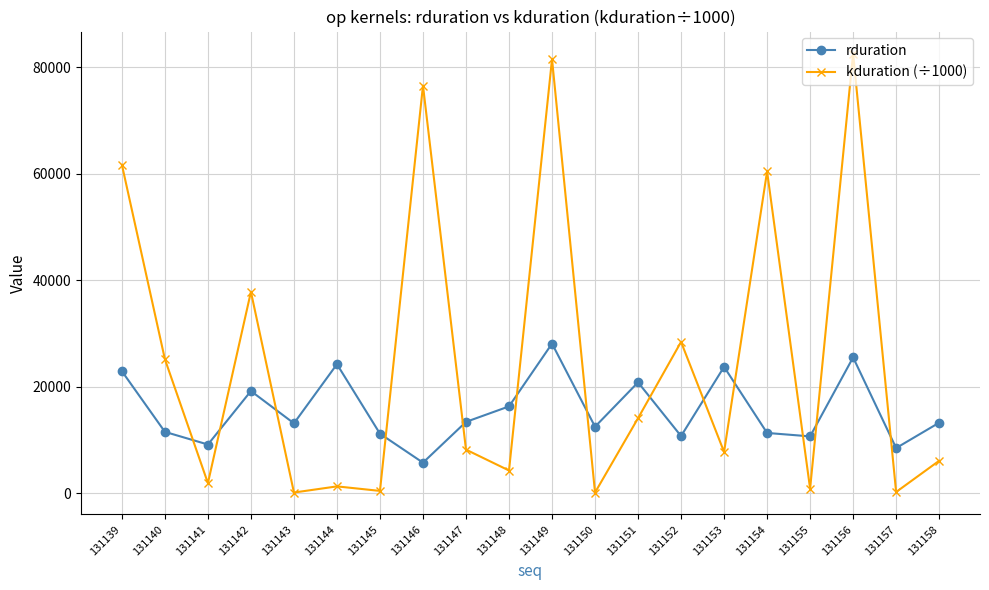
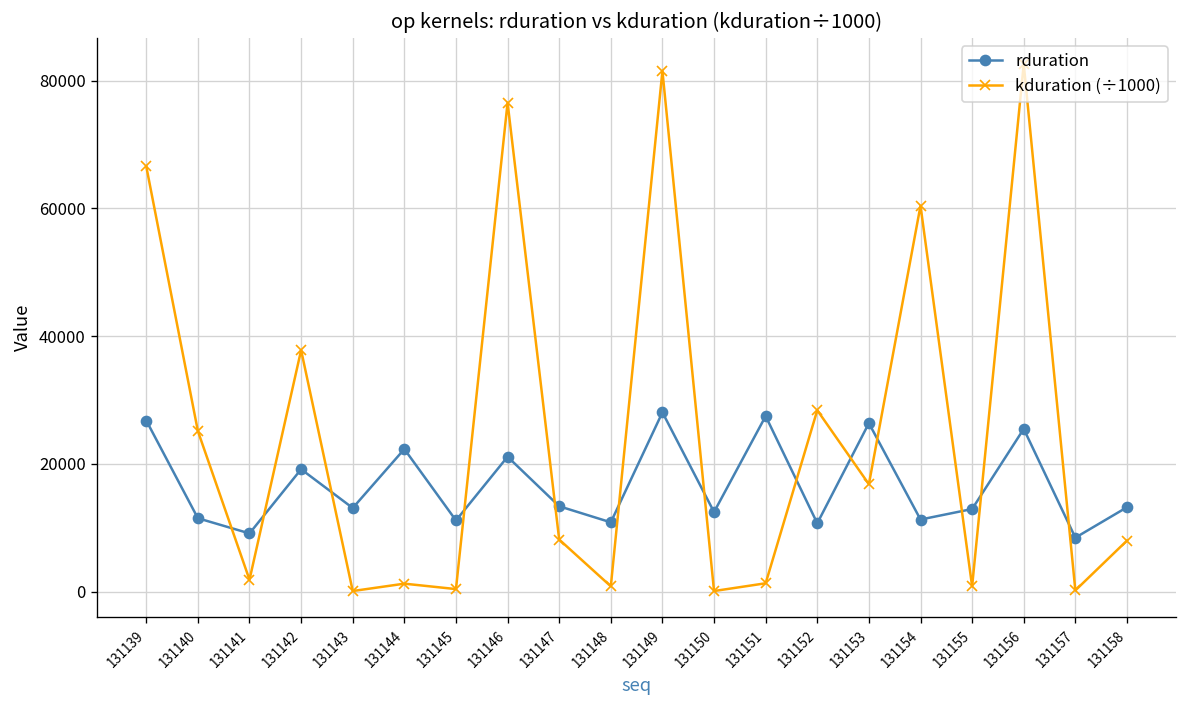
  {
    "rduration": {
-     "131139": 23000,
+     "131139": 27000,
      "131140": 12000,
      "131141": 9000,
      "131142": 19000,
      "131143": 13000,
-     "131144": 24000,
+     "131144": 22000,
      "131145": 11000,
-     "131146": 6000,
+     "131146": 21000,
      "131147": 13000,
-     "131148": 16000,
+     "131148": 11000,
      "131149": 28000,
      "131150": 12000,
-     "131151": 21000,
+     "131151": 27000,
      "131152": 11000,
-     "131153": 24000,
+     "131153": 26000,
      "131154": 11000,
-     "131155": 11000,
+     "131155": 13000,
      "131156": 25000,
      "131157": 8000,
      "131158": 13000
    },
    "kduration (÷1000)": {
-     "131139": 62000,
+     "131139": 67000,
      "131140": 25000,
      "131141": 2000,
      "131142": 38000,
      "131143": 0,
      "131144": 1000,
      "131145": 0,
      "131146": 77000,
      "131147": 8000,
-     "131148": 4000,
+     "131148": 1000,
      "131149": 82000,
      "131150": 0,
-     "131151": 14000,
+     "131151": 1000,
      "131152": 28000,
-     "131153": 8000,
+     "131153": 17000,
      "131154": 60000,
      "131155": 1000,
      "131157": 0,
-     "131158": 6000
+     "131158": 8000
    }
  }
